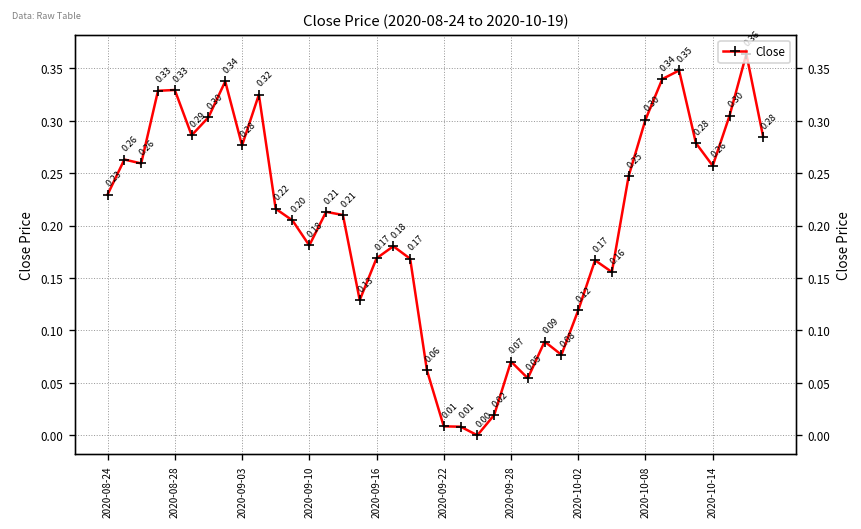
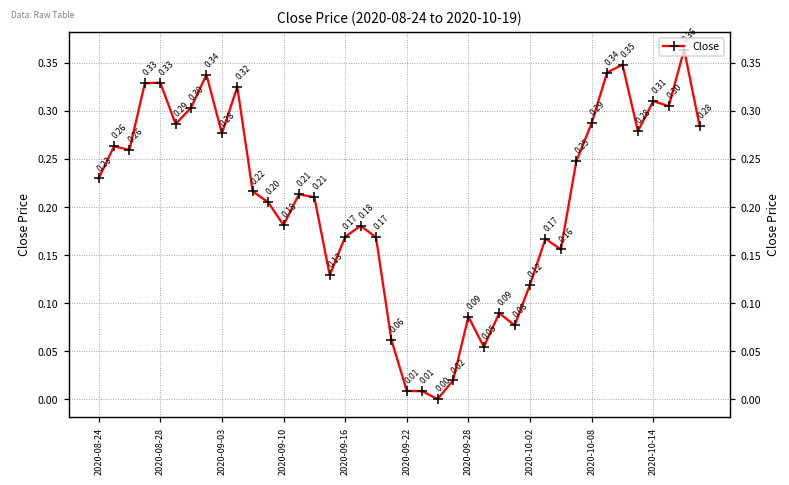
  {
    "2020-08-24": 0.23,
    "2020-08-28": 0.33,
    "2020-09-03": 0.28,
    "2020-09-10": 0.18,
    "2020-09-22": 0.01,
-   "2020-09-28": 0.07,
+   "2020-09-28": 0.09,
    "2020-10-02": 0.12,
-   "2020-10-08": 0.30,
-   "2020-10-14": 0.26
+   "2020-10-08": 0.29,
+   "2020-10-14": 0.31
  }
